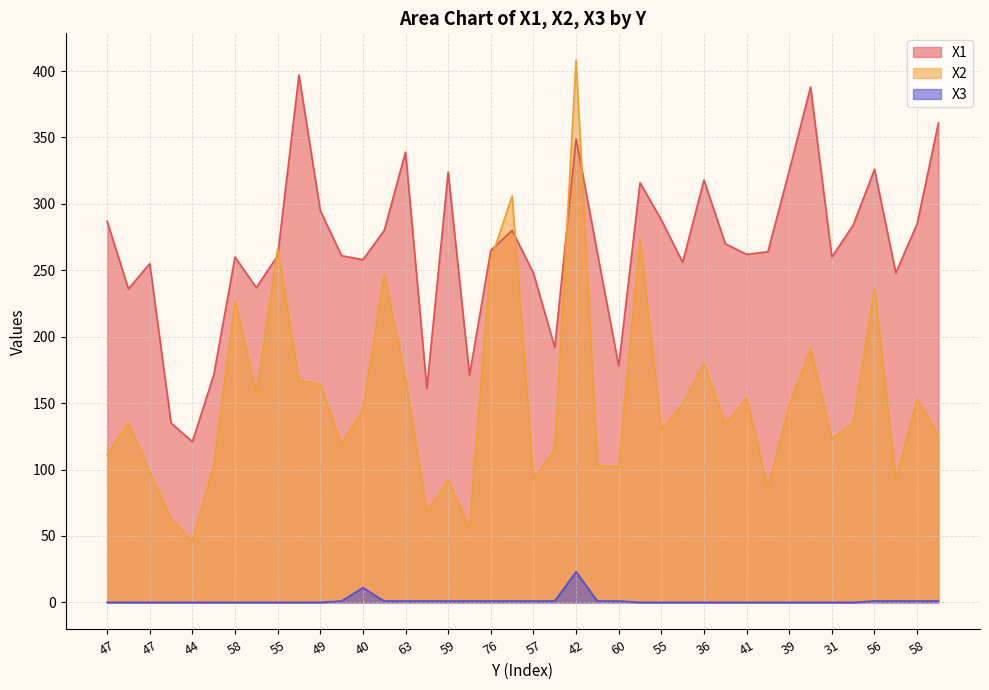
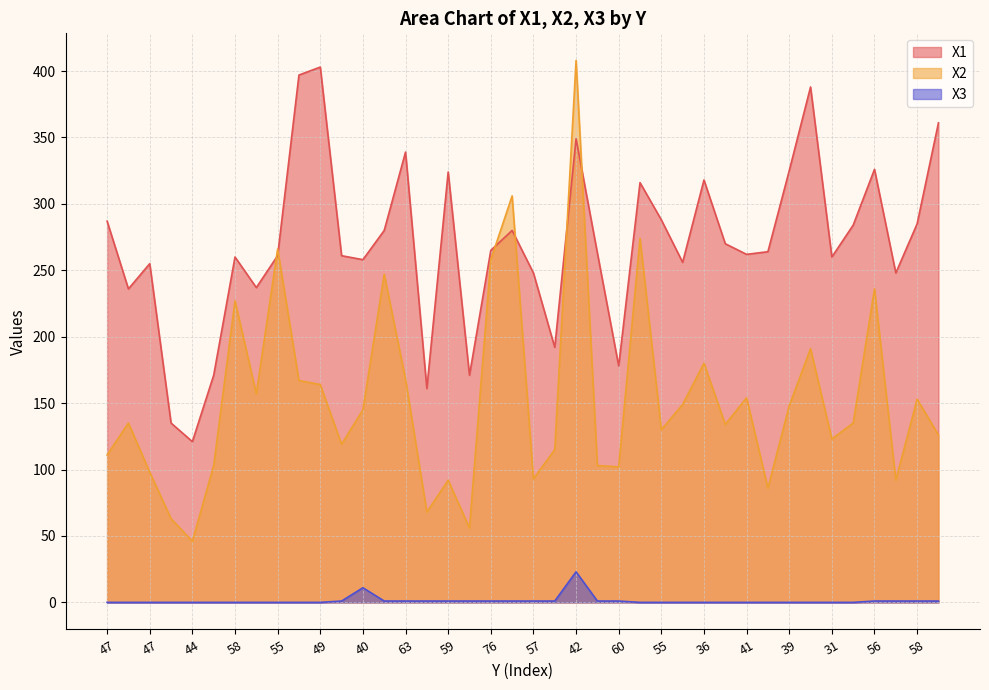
  {
    "X1": {
      "44": 121,
-     "49": 295,
+     "49": 403,
      "40": 258,
      "63": 339,
      "59": 324,
      "76": 265,
      "57": 248,
      "42": 349,
      "60": 178,
      "36": 318,
      "41": 262,
      "56": 326
    },
    "X2": {
      "44": 46,
      "49": 164,
      "40": 145,
      "63": 168,
      "59": 92,
      "76": 258,
      "57": 93,
      "42": 408,
      "60": 102,
      "36": 180,
      "41": 154,
      "56": 236
    },
    "X3": {
      "44": 0,
      "49": 0,
      "40": 11,
      "63": 1,
      "59": 1,
      "76": 1,
      "57": 1,
      "42": 23,
      "60": 1,
      "36": 0,
      "41": 0,
      "56": 1
    }
  }
